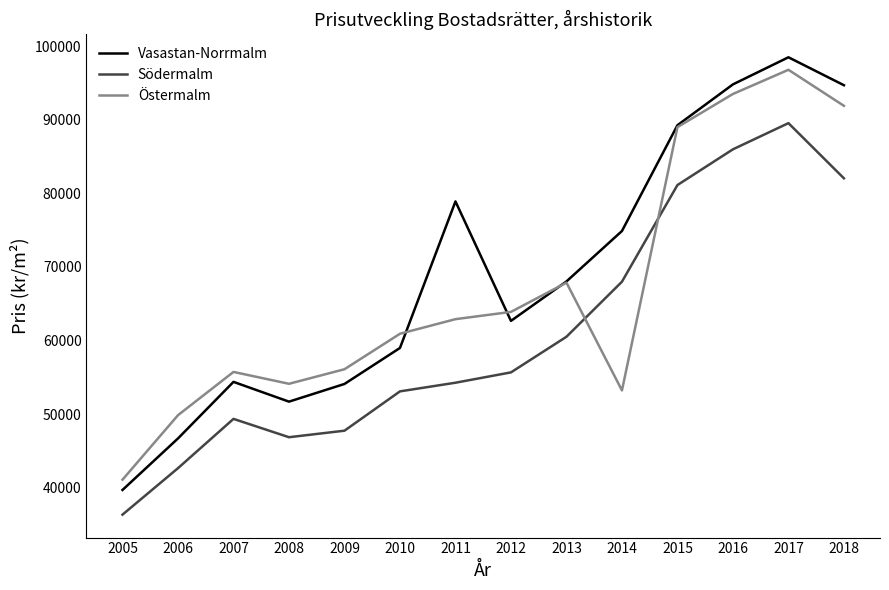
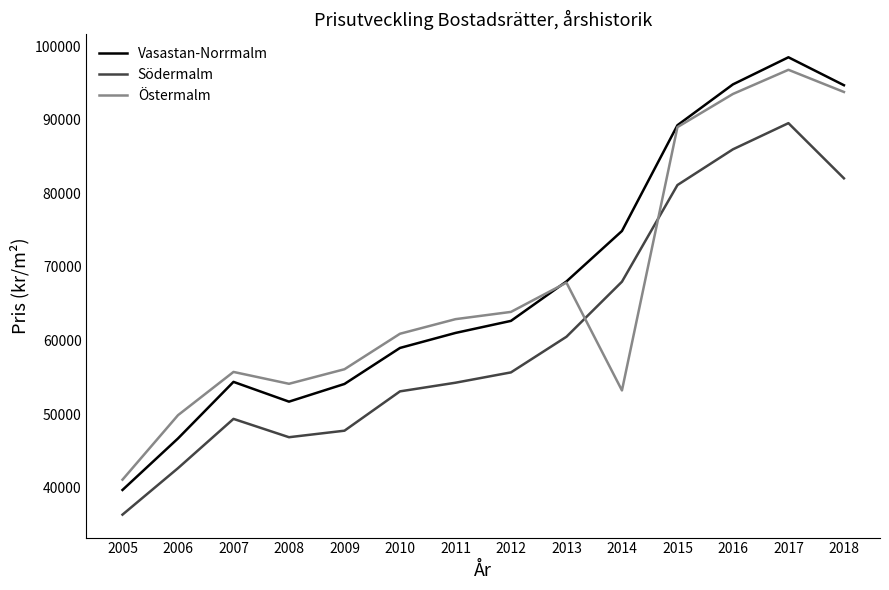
  {
    "Vasastan-Norrmalm": {
      "2005": 40000,
      "2006": 47000,
      "2007": 54000,
      "2008": 52000,
      "2009": 54000,
      "2010": 59000,
-     "2011": 79000,
+     "2011": 61000,
      "2012": 63000,
      "2014": 75000,
      "2016": 95000,
      "2017": 98000,
      "2018": 95000
    },
    "Södermalm": {
      "2005": 36000,
      "2006": 43000,
      "2007": 49000,
      "2008": 47000,
      "2009": 48000,
      "2010": 53000,
      "2011": 54000,
      "2012": 56000,
      "2013": 61000,
      "2014": 68000,
      "2015": 81000,
      "2016": 86000,
      "2017": 90000,
      "2018": 82000
    },
    "Östermalm": {
      "2005": 41000,
      "2006": 50000,
      "2007": 56000,
      "2008": 54000,
      "2009": 56000,
      "2010": 61000,
      "2011": 63000,
      "2012": 64000,
      "2014": 53000,
      "2016": 94000,
      "2017": 97000,
-     "2018": 92000
+     "2018": 94000
    }
  }
